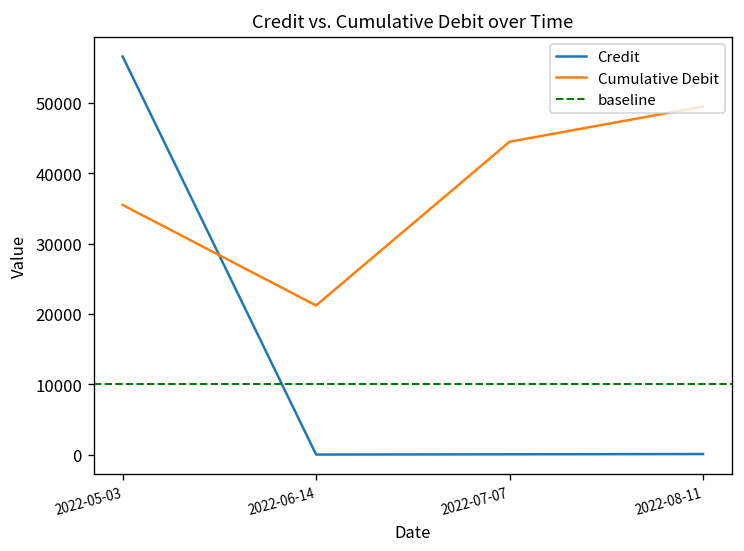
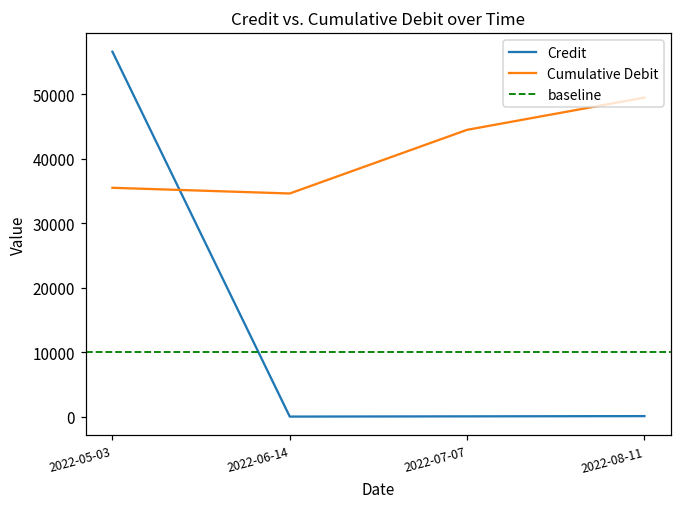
  {
    "Credit": {
      "2022-05-03": 57000,
      "2022-06-14": 0,
      "2022-07-07": 0,
      "2022-08-11": 0
    },
    "Cumulative Debit": {
      "2022-05-03": 35000,
-     "2022-06-14": 21000,
+     "2022-06-14": 35000,
      "2022-07-07": 44000
    }
  }
